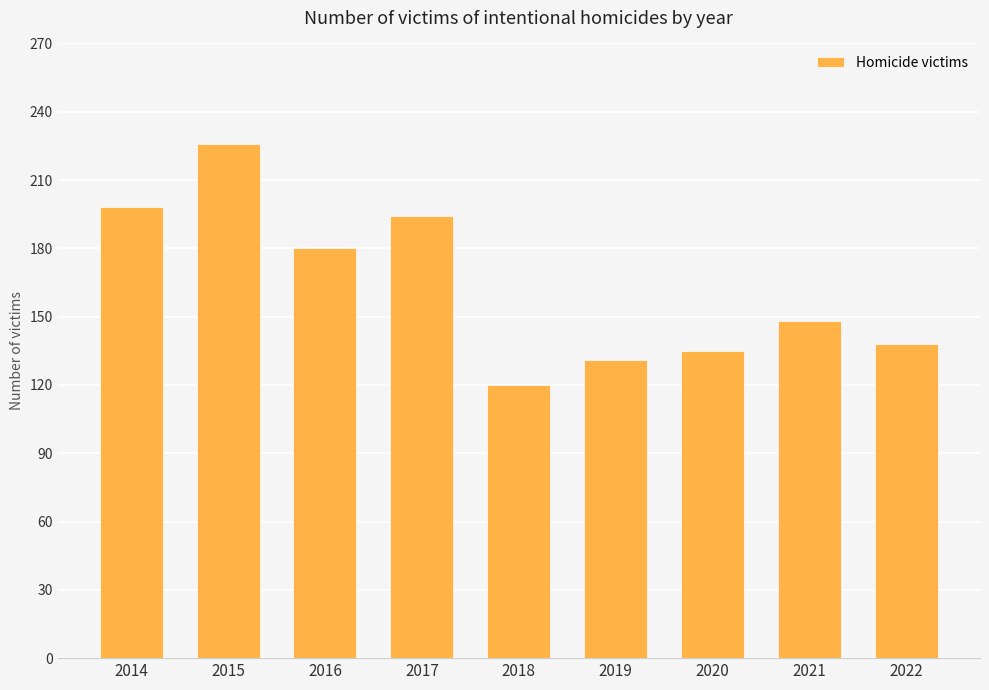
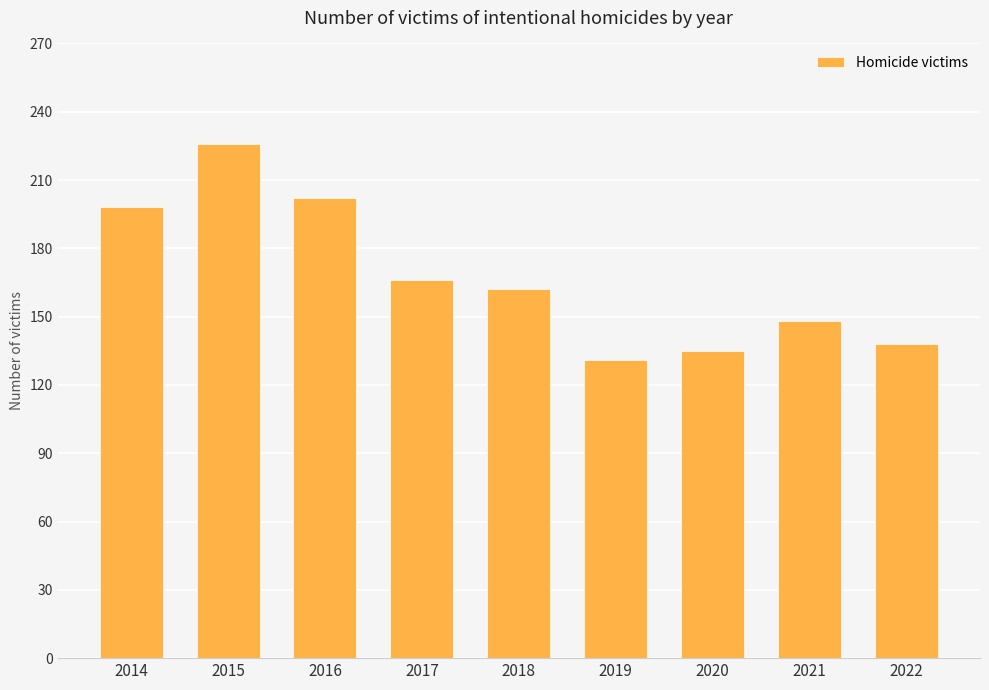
  {
    "2014": 198,
    "2015": 226,
-   "2016": 180,
-   "2017": 194,
-   "2018": 120,
+   "2016": 202,
+   "2017": 166,
+   "2018": 162,
    "2019": 131,
    "2020": 135,
    "2021": 148,
    "2022": 138
  }
